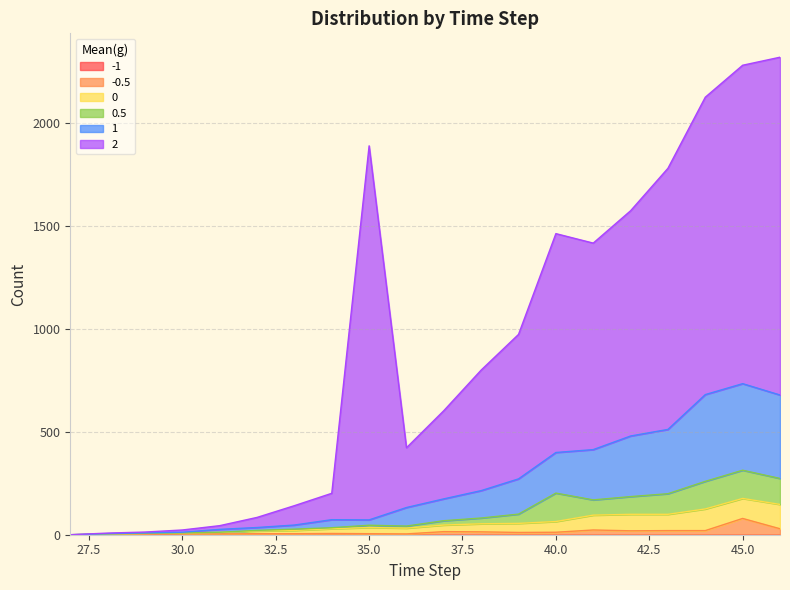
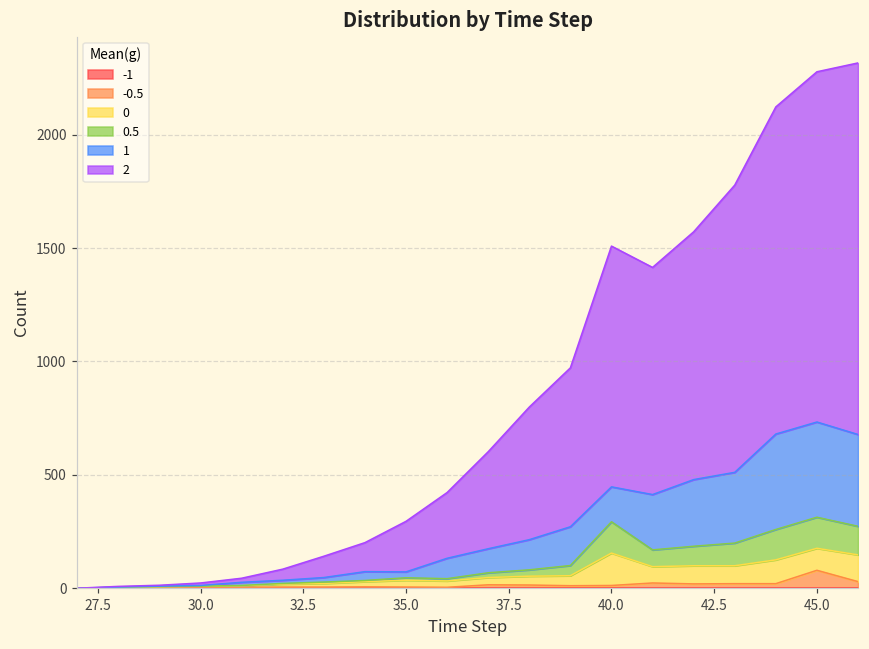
  {
    "-1": {
      "45.0": 0
    },
    "-0.5": {
      "45.0": 80
    },
    "0": {
-     "40.0": 50,
+     "40.0": 140,
      "45.0": 100
    },
    "0.5": {
      "40.0": 140,
      "45.0": 140
    },
    "1": {
      "35.0": 30,
-     "40.0": 200,
+     "40.0": 150,
      "45.0": 420
    },
    "2": {
-     "35.0": 1820,
+     "35.0": 220,
      "40.0": 1060,
      "45.0": 1550
    }
  }
